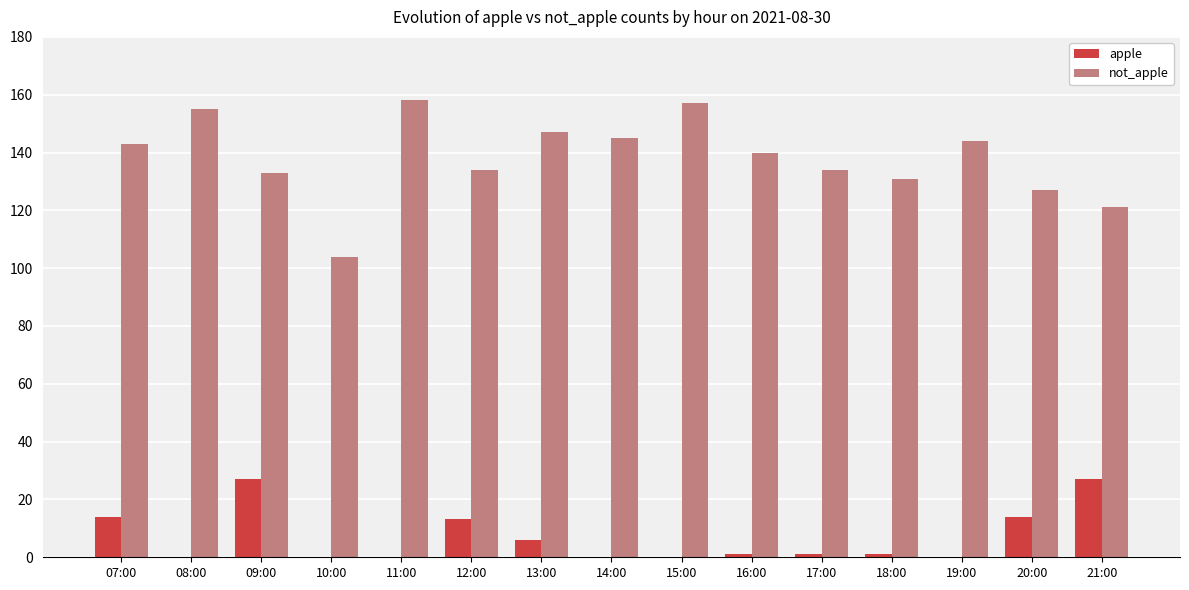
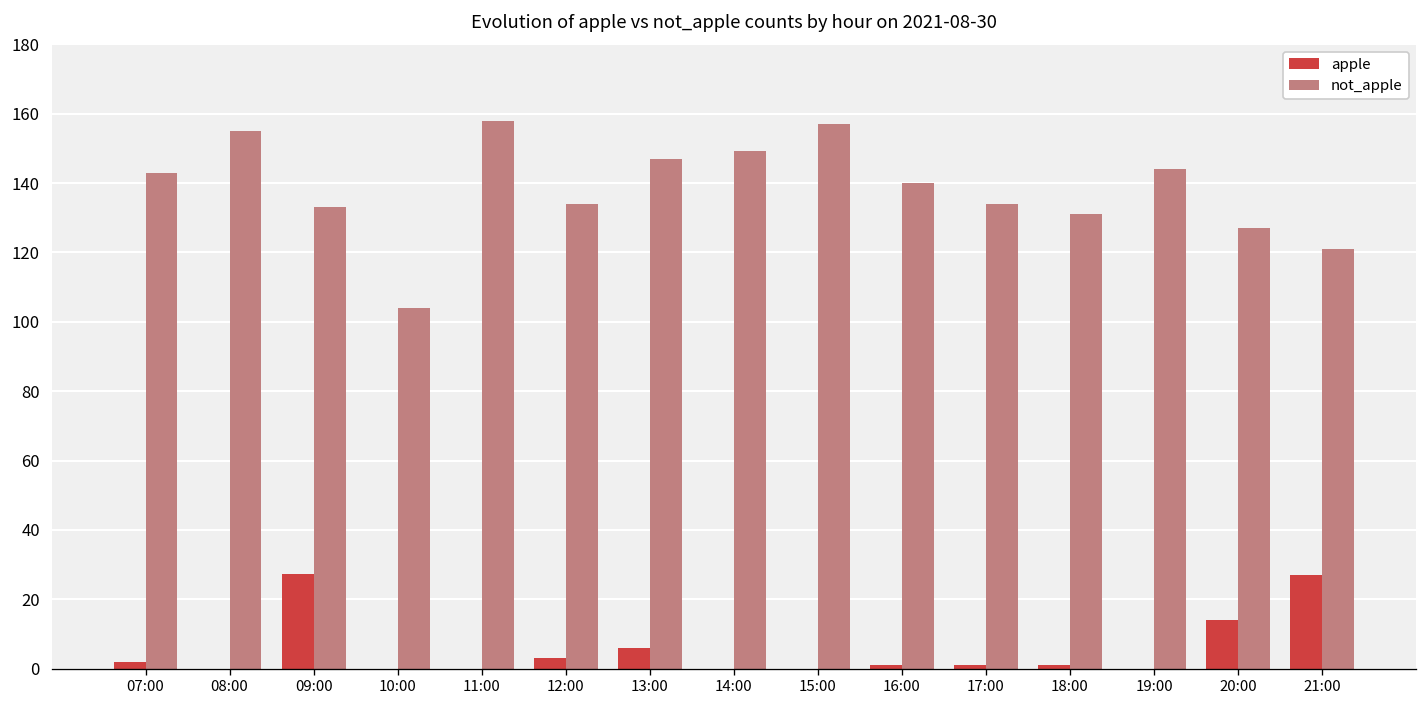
  {
    "apple": {
-     "07:00": 14,
+     "07:00": 2,
      "08:00": 0,
      "09:00": 27,
      "10:00": 0,
      "11:00": 0,
-     "12:00": 13,
+     "12:00": 3,
      "13:00": 6,
      "14:00": 0,
      "15:00": 0,
      "16:00": 1,
      "17:00": 1,
      "18:00": 1,
      "19:00": 0,
      "20:00": 14,
      "21:00": 27
    },
    "not_apple": {
      "07:00": 143,
      "08:00": 155,
      "09:00": 133,
      "10:00": 104,
      "11:00": 158,
      "12:00": 134,
      "13:00": 147,
-     "14:00": 145,
+     "14:00": 149,
      "15:00": 157,
      "16:00": 140,
      "17:00": 134,
      "18:00": 131,
      "19:00": 144,
      "20:00": 127,
      "21:00": 121
    }
  }
